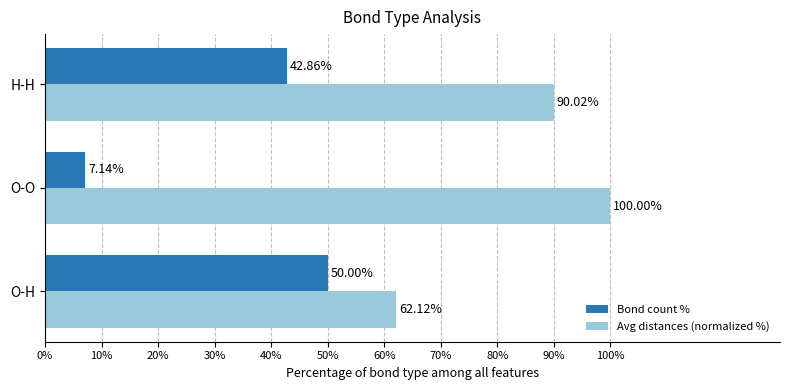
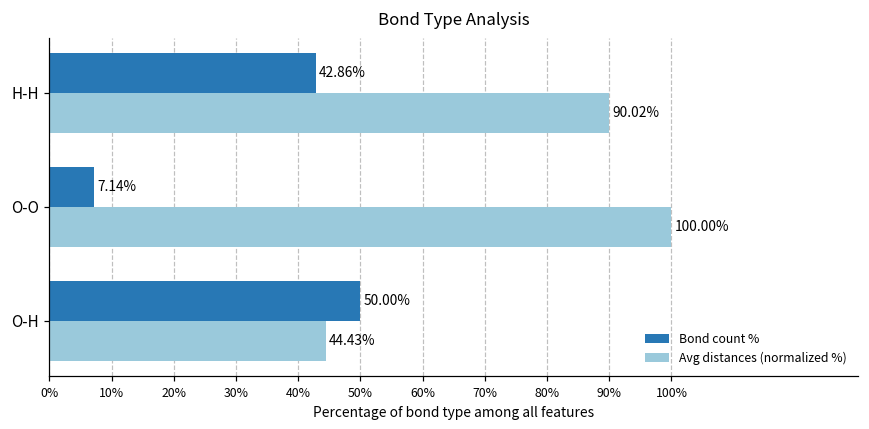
  {
    "Bond count %": {
      "H-H": "42.86%",
      "O-O": "7.14%",
      "O-H": "50.00%"
    },
    "Avg distances (normalized %)": {
      "H-H": "90.02%",
      "O-O": "100.00%",
-     "O-H": "62.12%"
+     "O-H": "44.43%"
    }
  }
